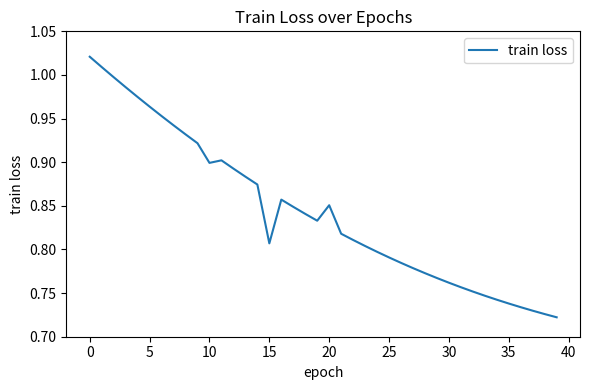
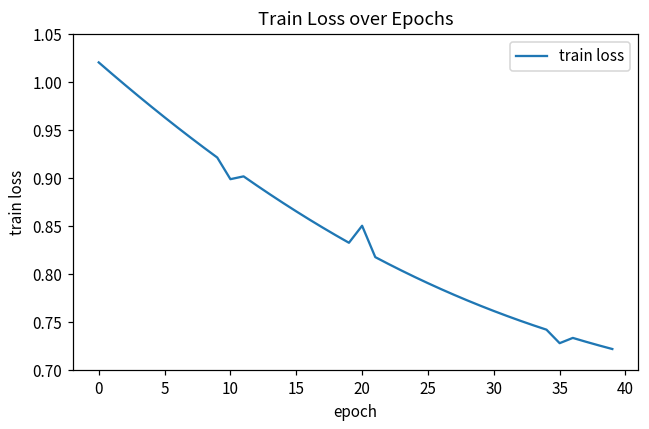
  {
    "0": 1.02,
    "5": 0.96,
    "10": 0.90,
-   "15": 0.81,
+   "15": 0.87,
    "20": 0.85,
    "25": 0.79,
    "30": 0.76,
-   "35": 0.74
+   "35": 0.73
  }
